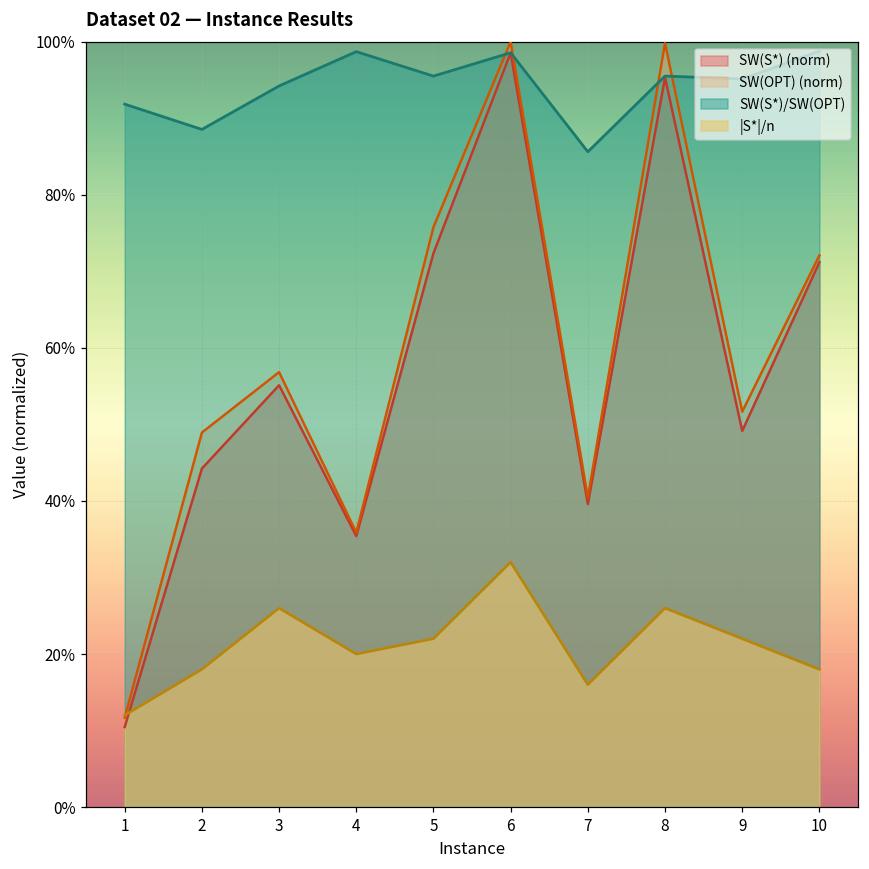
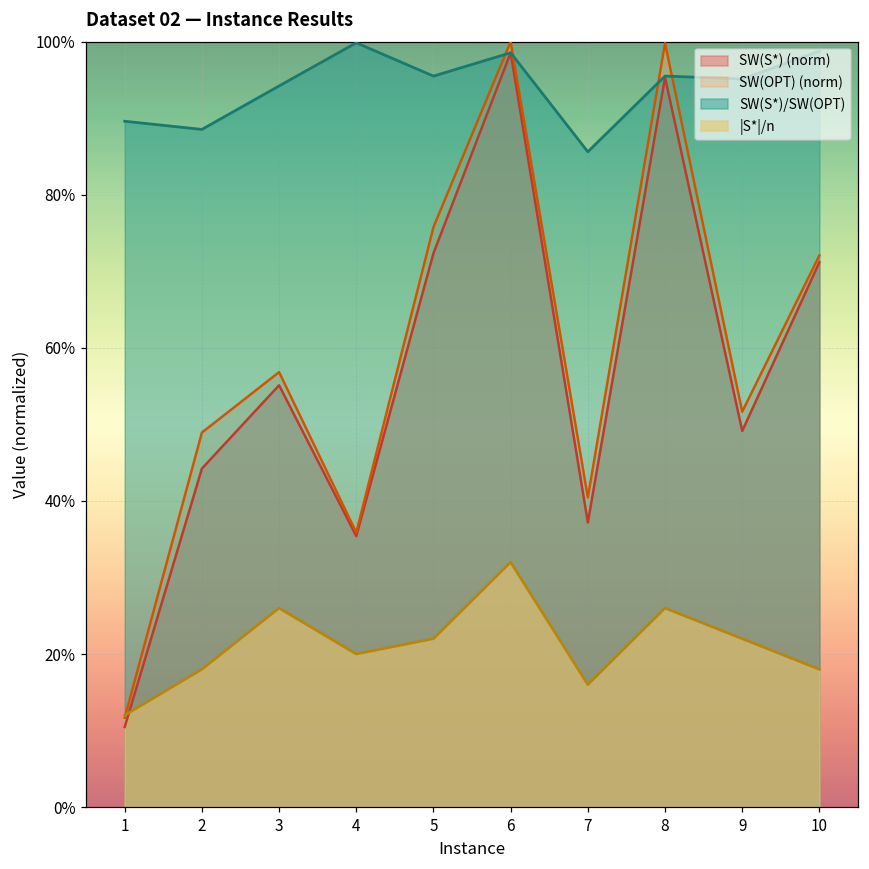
  {
    "SW(S*) (norm)": {
      "1": "10%",
      "2": "44%",
      "3": "55%",
      "4": "35%",
      "5": "72%",
-     "7": "40%",
+     "7": "37%",
      "9": "49%",
      "10": "71%"
    },
    "SW(S*)/SW(OPT)": {
-     "1": "92%",
+     "1": "90%",
      "2": "89%",
      "3": "94%",
-     "4": "99%",
+     "4": "100%",
      "5": "96%",
      "7": "86%"
    }
  }
